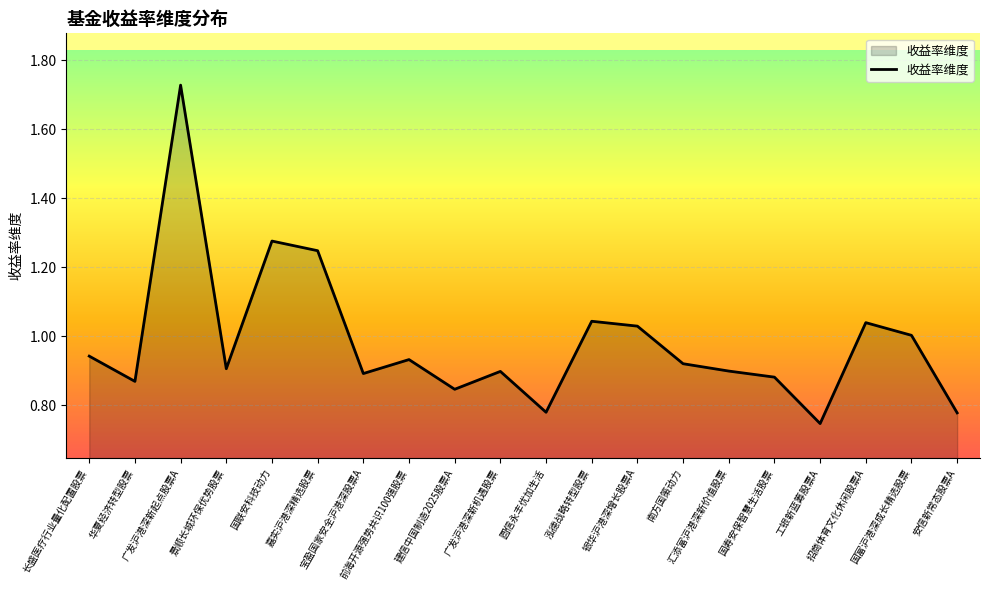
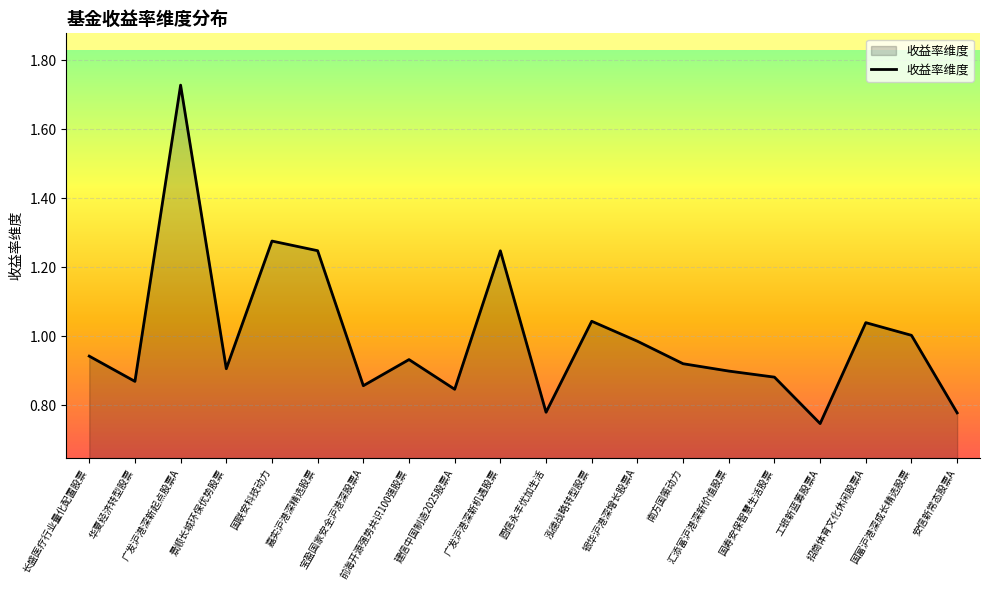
  {
    "长盛医疗行业量化配置股票": 0.94,
    "华夏经济转型股票": 0.87,
    "广发沪港深新起点股票A": 1.73,
    "景顺长城环保优势股票": 0.91,
    "国联安科技动力": 1.28,
    "嘉实沪港深精选股票": 1.25,
-   "宝盈国家安全沪港深股票A": 0.89,
+   "宝盈国家安全沪港深股票A": 0.86,
    "前海开源强势共识100强股票": 0.93,
    "建信中国制造2025股票A": 0.85,
-   "广发沪港深新机遇股票": 0.90,
+   "广发沪港深新机遇股票": 1.25,
    "圆信永丰优加生活": 0.78,
    "泓德战略转型股票": 1.04,
-   "银华沪港深增长股票A": 1.03,
+   "银华沪港深增长股票A": 0.99,
    "南方国策动力": 0.92,
    "汇添富沪港深新价值股票": 0.90,
    "国寿安保智慧生活股票": 0.88,
    "工银新蓝筹股票A": 0.75,
    "招商体育文化休闲股票A": 1.04,
    "国富沪港深成长精选股票": 1.00,
    "安信新常态股票A": 0.78
  }
